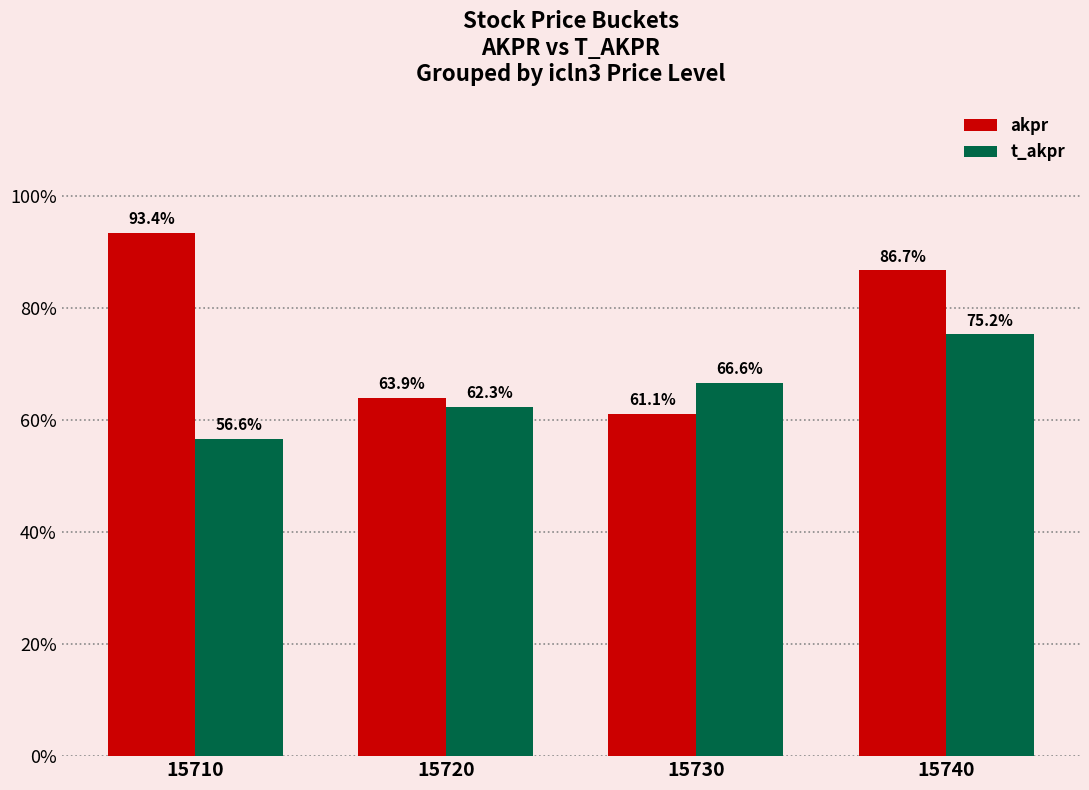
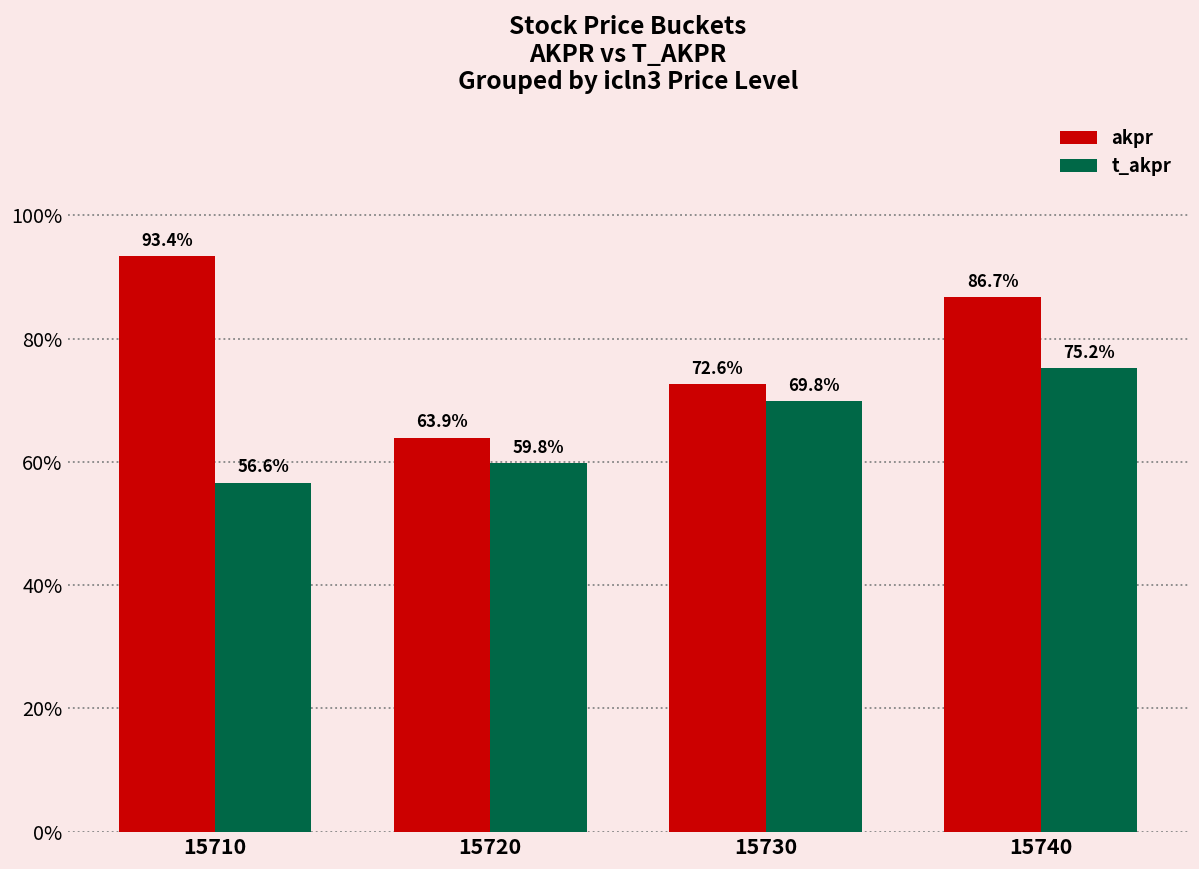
  {
    "akpr": {
      "15710": "93.4%",
      "15720": "63.9%",
-     "15730": "61.1%",
+     "15730": "72.6%",
      "15740": "86.7%"
    },
    "t_akpr": {
      "15710": "56.6%",
-     "15720": "62.3%",
-     "15730": "66.6%",
+     "15720": "59.8%",
+     "15730": "69.8%",
      "15740": "75.2%"
    }
  }
